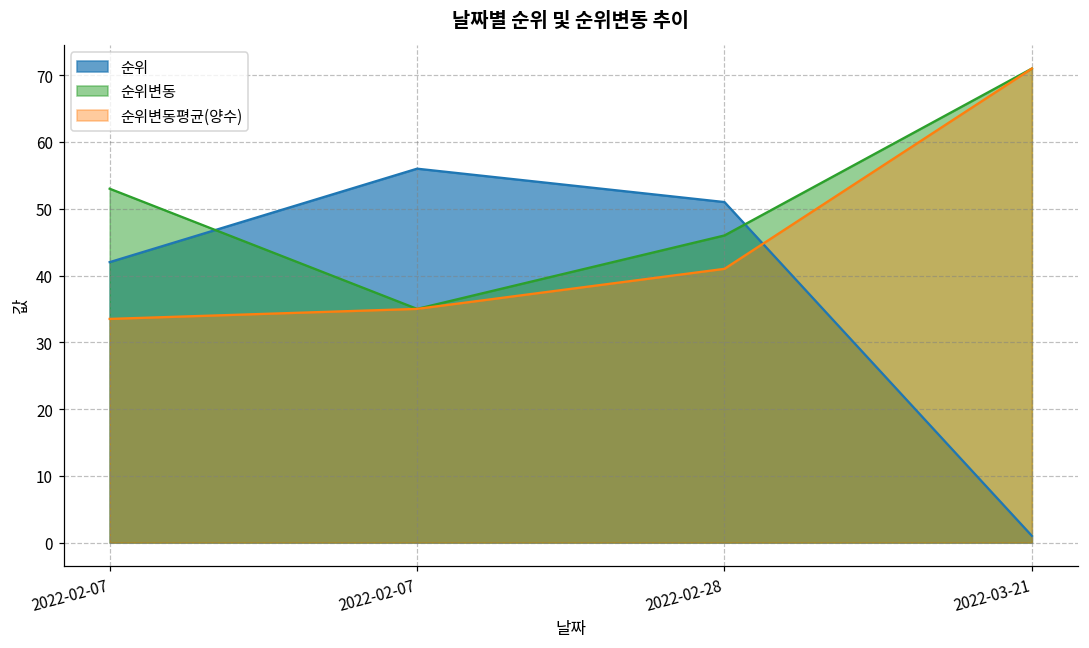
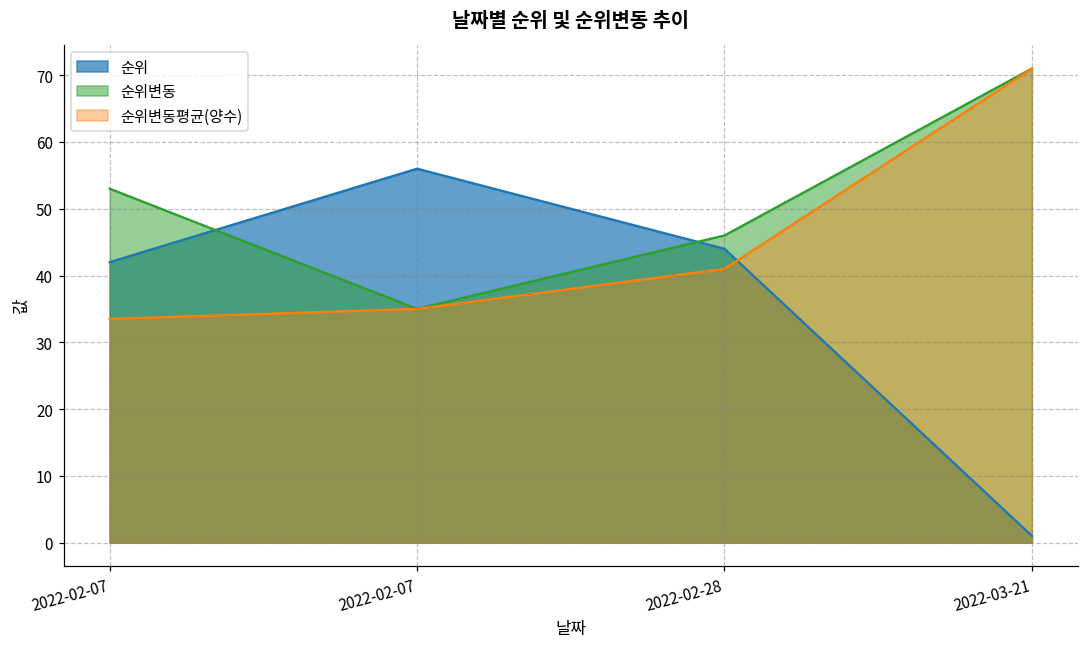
  {
    "순위": {
-     "2022-02-28": 51,
+     "2022-02-28": 44,
      "2022-03-21": 1
    },
    "순위변동": {
      "2022-02-28": 46
    },
    "순위변동평균(양수)": {
      "2022-02-28": 41
    }
  }
